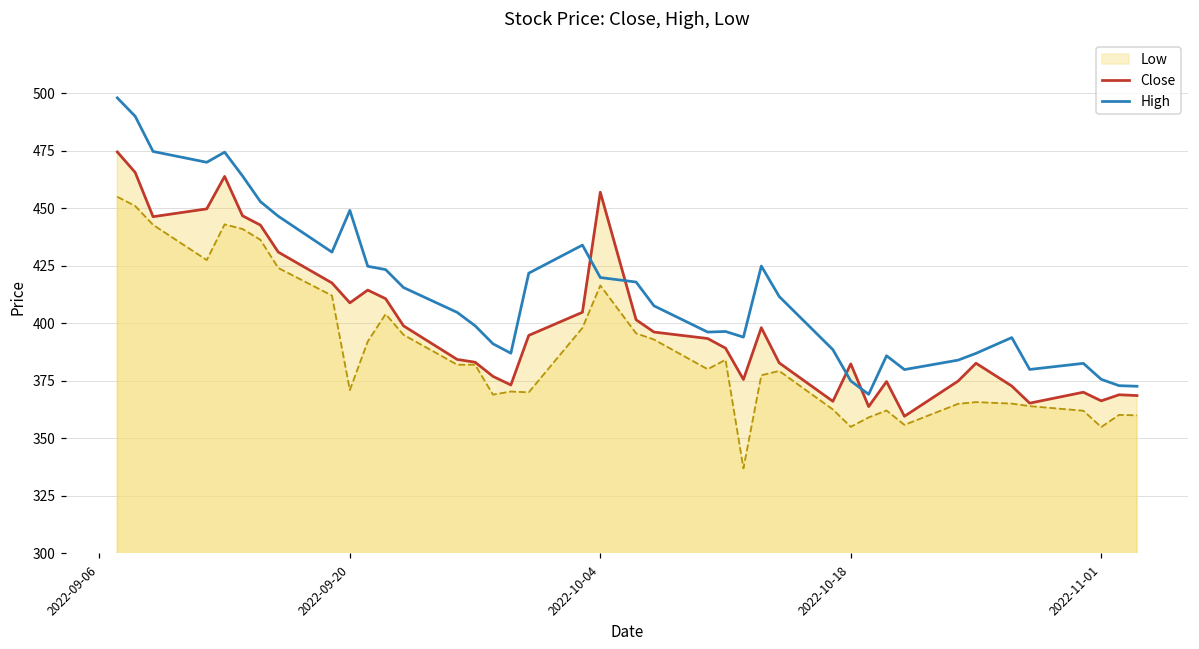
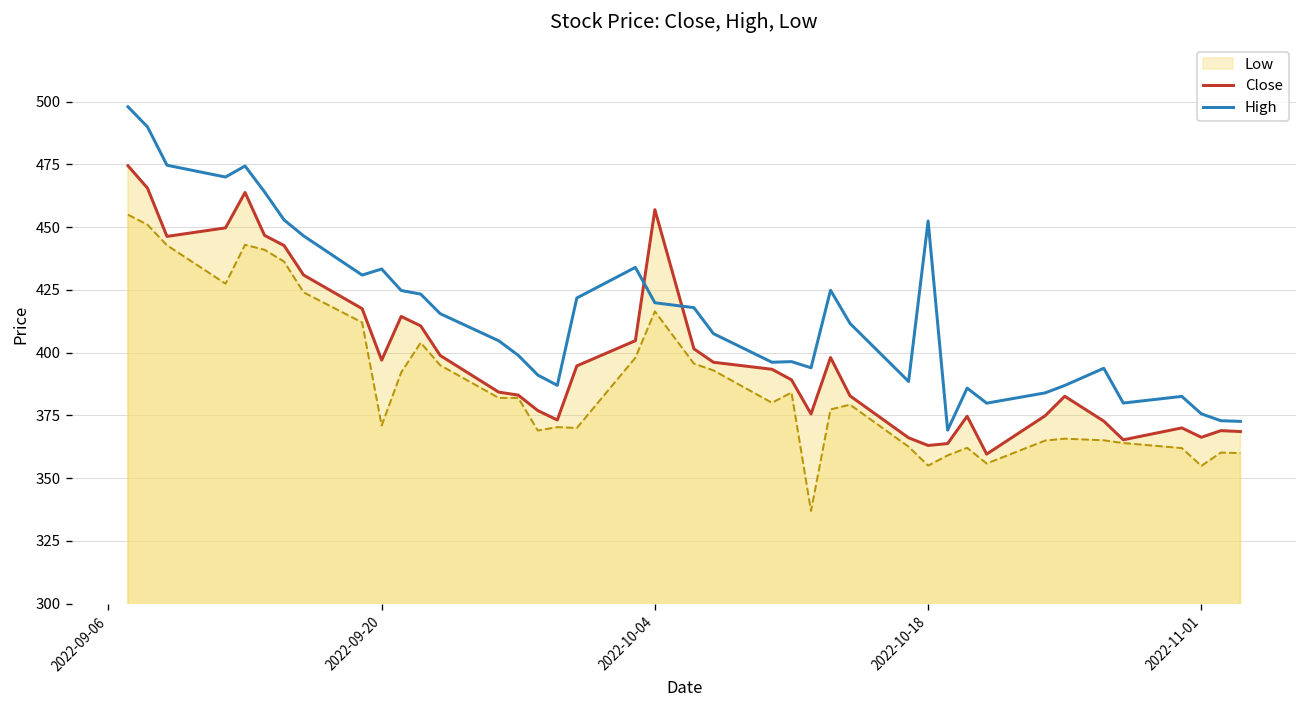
  {
    "Close": {
-     "2022-09-20": 409,
+     "2022-09-20": 397,
      "2022-10-04": 457,
-     "2022-10-18": 382,
+     "2022-10-18": 363,
      "2022-11-01": 366
    },
    "High": {
-     "2022-09-20": 449,
+     "2022-09-20": 433,
      "2022-10-04": 420,
-     "2022-10-18": 375,
+     "2022-10-18": 452,
      "2022-11-01": 376
    },
    "Low": {
      "2022-09-20": 371,
      "2022-10-04": 416,
      "2022-10-18": 355,
      "2022-11-01": 355
    }
  }
